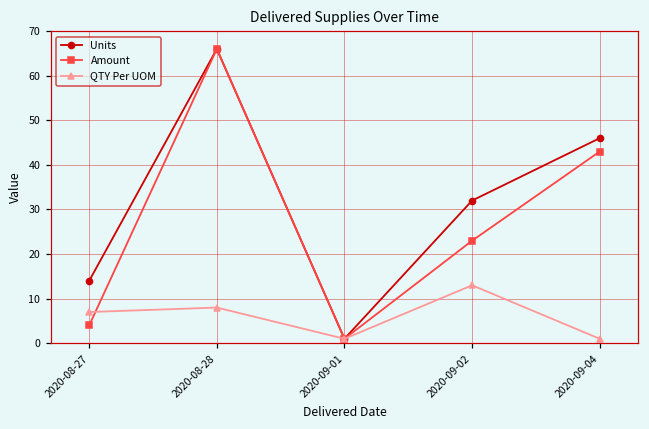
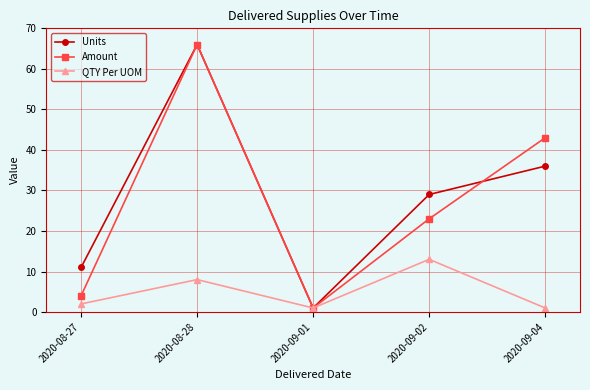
  {
    "Units": {
-     "2020-08-27": 14,
-     "2020-09-02": 32,
-     "2020-09-04": 46
+     "2020-08-27": 11,
+     "2020-09-02": 29,
+     "2020-09-04": 36
    },
    "Amount": {
      "2020-08-27": 4,
      "2020-09-02": 23,
      "2020-09-04": 43
    },
    "QTY Per UOM": {
-     "2020-08-27": 7,
+     "2020-08-27": 2,
      "2020-08-28": 8,
      "2020-09-02": 13,
      "2020-09-04": 1
    }
  }
